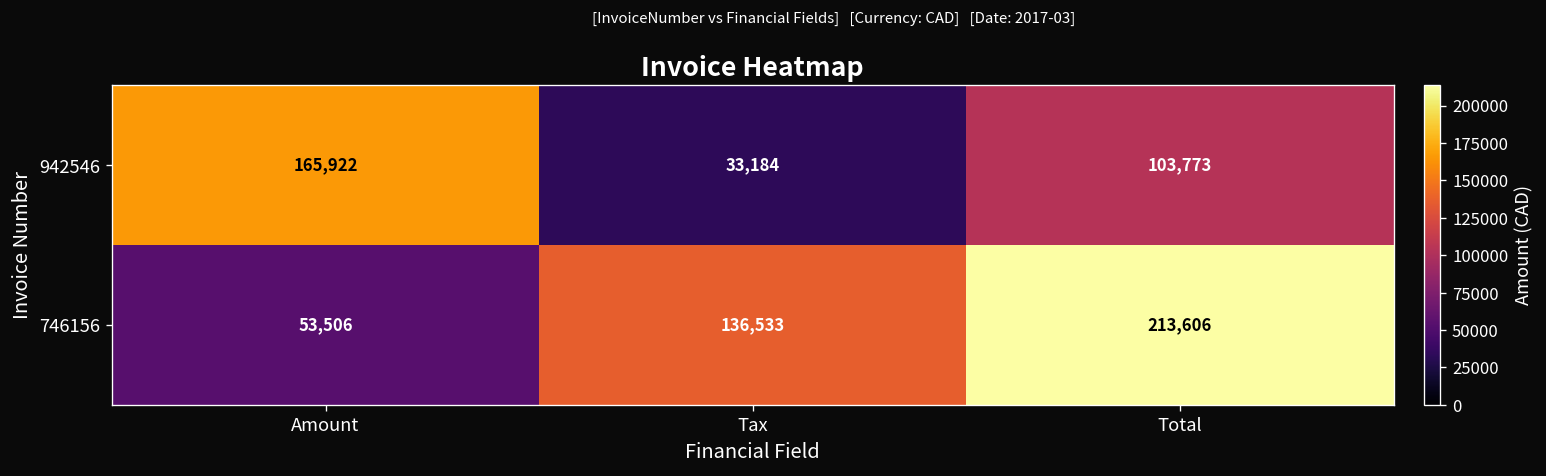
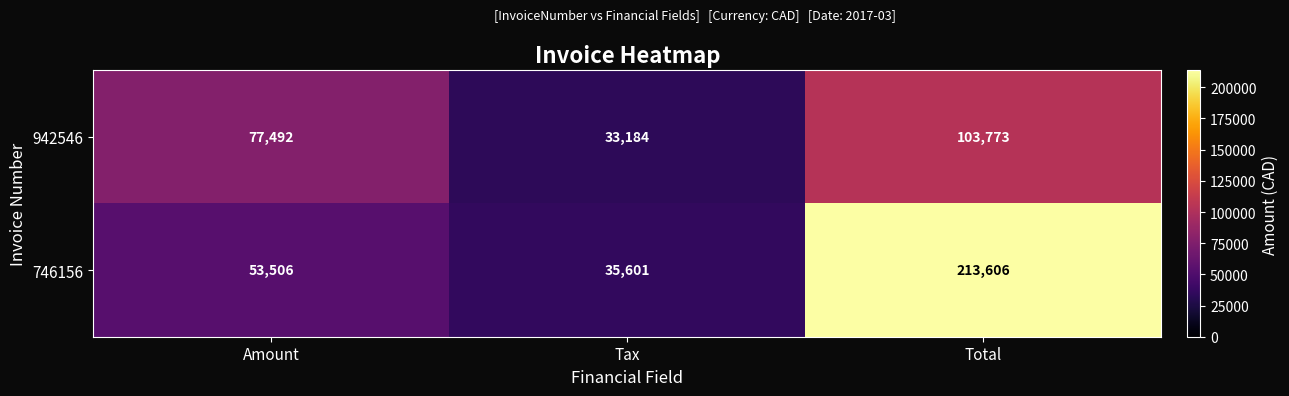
  {
    "942546": {
-     "Amount": "165,922",
+     "Amount": "77,492",
      "Tax": "33,184",
      "Total": "103,773"
    },
    "746156": {
      "Amount": "53,506",
-     "Tax": "136,533",
+     "Tax": "35,601",
      "Total": "213,606"
    }
  }
